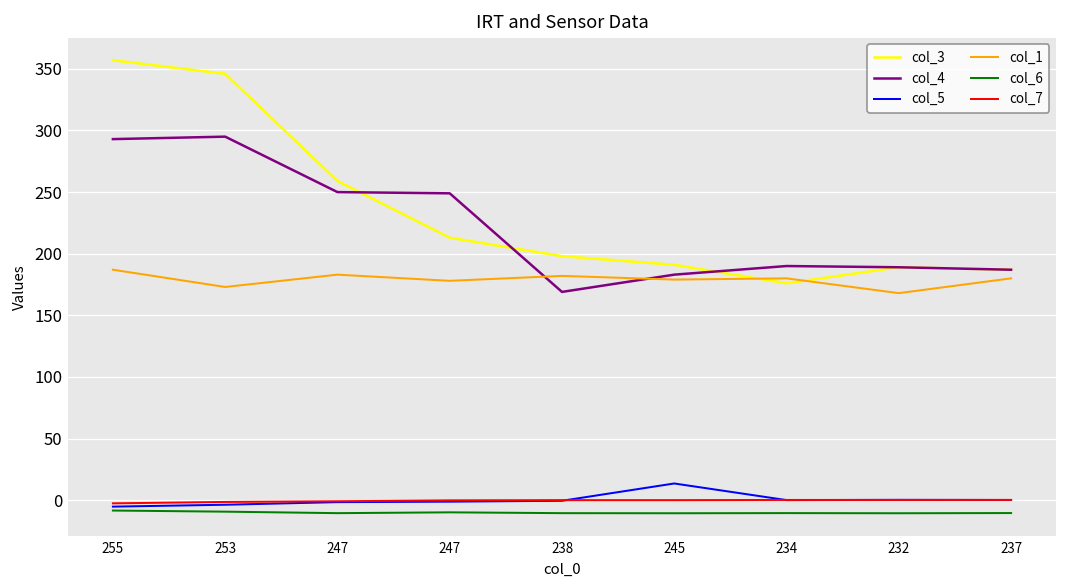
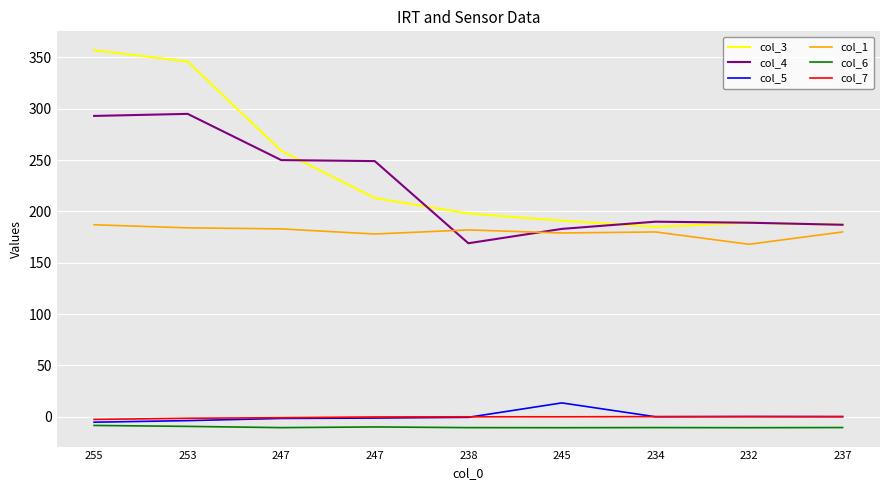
  {
    "col_3": {
      "255": 357,
      "253": 346,
      "238": 198,
      "245": 191,
-     "234": 176
+     "234": 185
    },
    "col_4": {
      "255": 293,
      "253": 295,
      "238": 169,
      "245": 183,
      "234": 190
    },
    "col_5": {
      "255": -5,
      "245": 14
    },
    "col_1": {
      "255": 187,
-     "253": 173,
+     "253": 184,
      "238": 182,
      "245": 179,
      "234": 180,
      "232": 168,
      "237": 180
    },
    "col_6": {
      "255": -8,
      "253": -9,
      "238": -11,
      "245": -11,
      "234": -11,
      "232": -11,
      "237": -10
    },
    "col_7": {
      "255": -3,
      "245": 0
    }
  }
